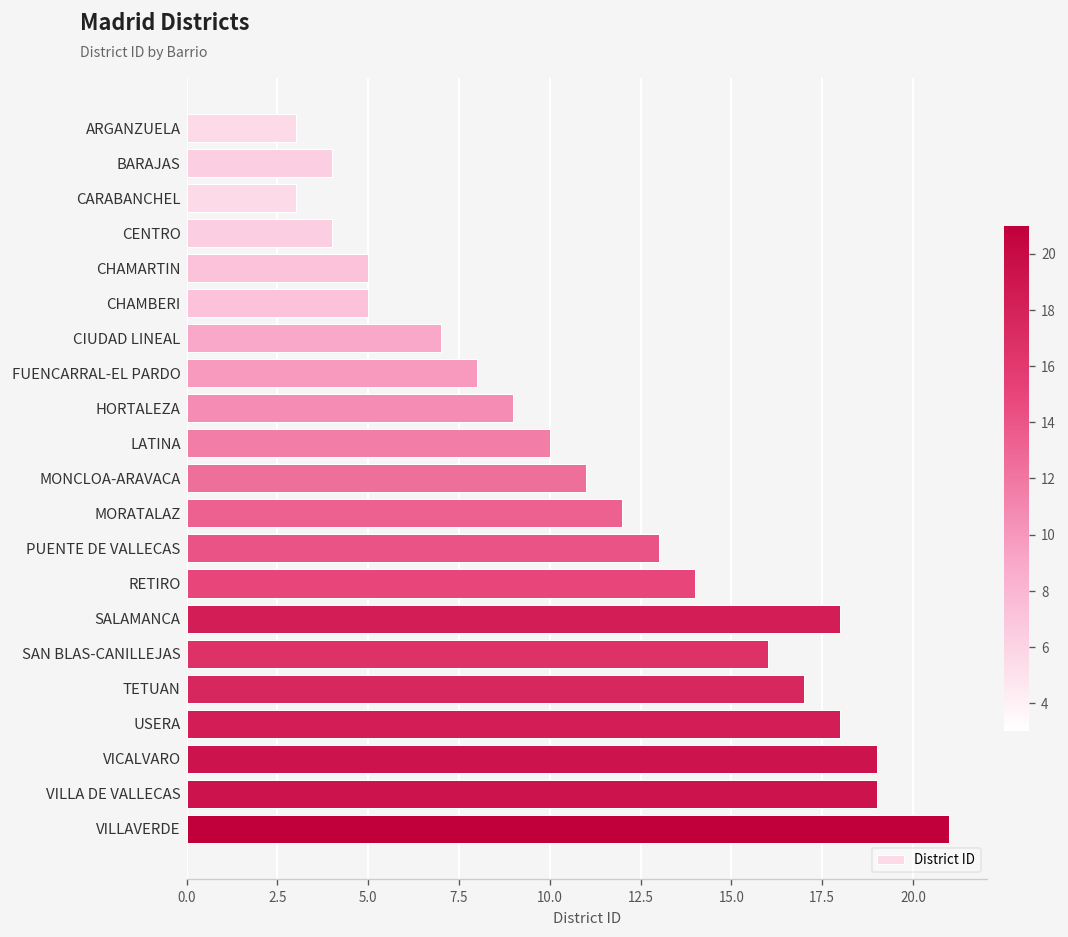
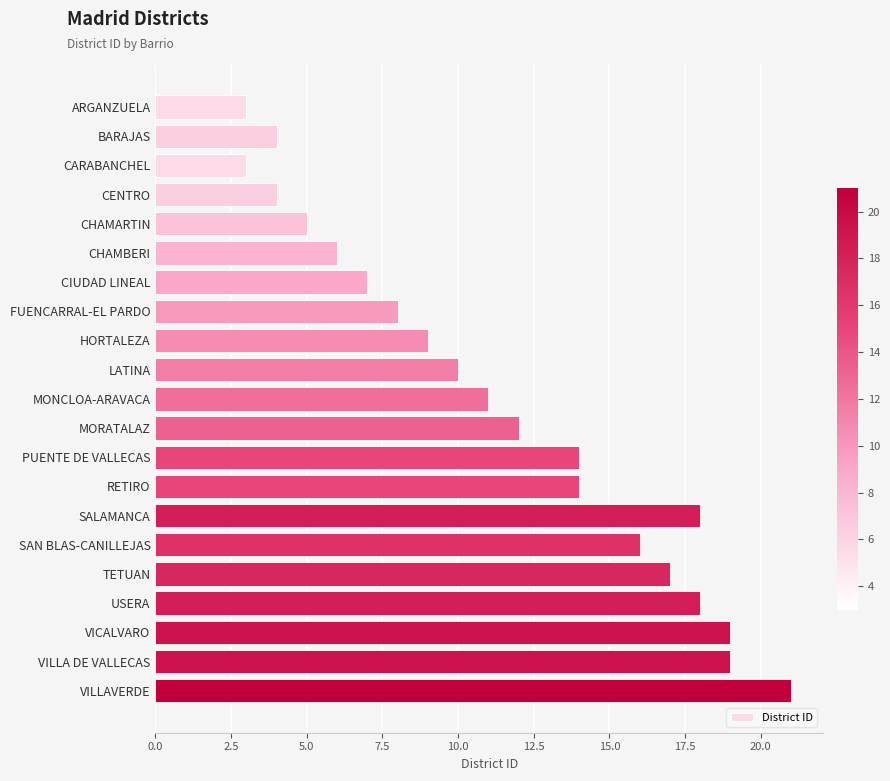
  {
    "ARGANZUELA": 3,
    "BARAJAS": 4,
    "CARABANCHEL": 3,
    "CENTRO": 4,
    "CHAMARTIN": 5,
-   "CHAMBERI": 5,
+   "CHAMBERI": 6,
    "CIUDAD LINEAL": 7,
    "FUENCARRAL-EL PARDO": 8,
    "HORTALEZA": 9,
    "LATINA": 10,
    "MONCLOA-ARAVACA": 11,
    "MORATALAZ": 12,
-   "PUENTE DE VALLECAS": 13,
+   "PUENTE DE VALLECAS": 14,
    "RETIRO": 14,
    "SALAMANCA": 18,
    "SAN BLAS-CANILLEJAS": 16,
    "TETUAN": 17,
    "USERA": 18,
    "VICALVARO": 19,
    "VILLA DE VALLECAS": 19,
    "VILLAVERDE": 21
  }
